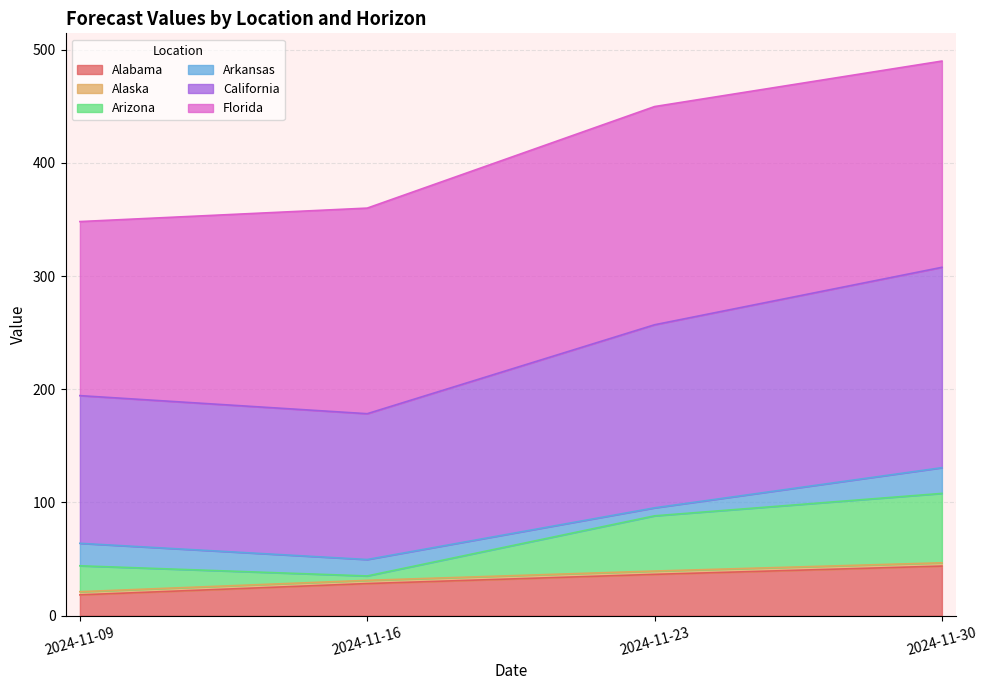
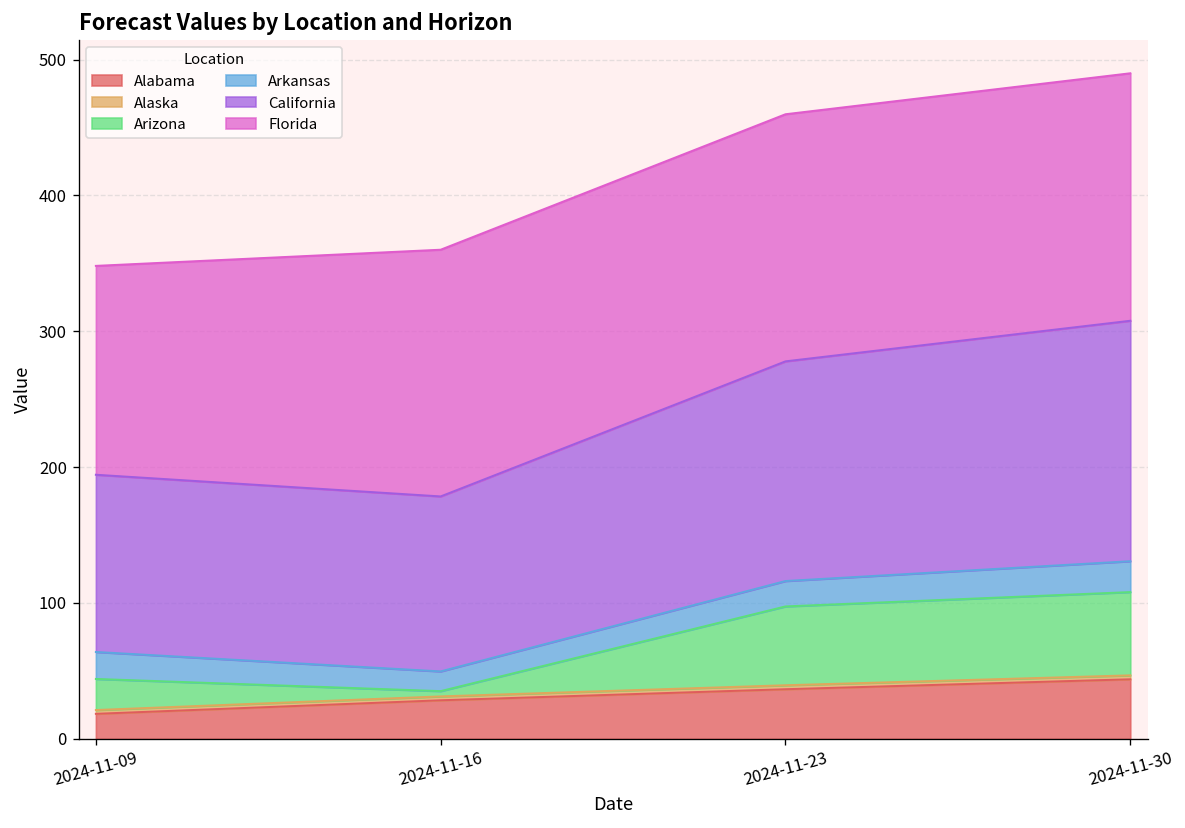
  {
    "Alabama": {
      "2024-11-09": 18,
      "2024-11-16": 28,
      "2024-11-23": 37,
      "2024-11-30": 44
    },
    "Alaska": {
      "2024-11-09": 3,
      "2024-11-16": 3,
      "2024-11-23": 3,
      "2024-11-30": 3
    },
    "Arizona": {
      "2024-11-09": 23,
      "2024-11-16": 4,
-     "2024-11-23": 49,
+     "2024-11-23": 58,
      "2024-11-30": 61
    },
    "Arkansas": {
      "2024-11-09": 20,
      "2024-11-16": 15,
-     "2024-11-23": 7,
+     "2024-11-23": 19,
      "2024-11-30": 23
    },
    "California": {
      "2024-11-09": 130,
      "2024-11-16": 129,
      "2024-11-23": 162,
      "2024-11-30": 177
    },
    "Florida": {
      "2024-11-09": 154,
      "2024-11-16": 182,
-     "2024-11-23": 193,
+     "2024-11-23": 182,
      "2024-11-30": 182
    }
  }
